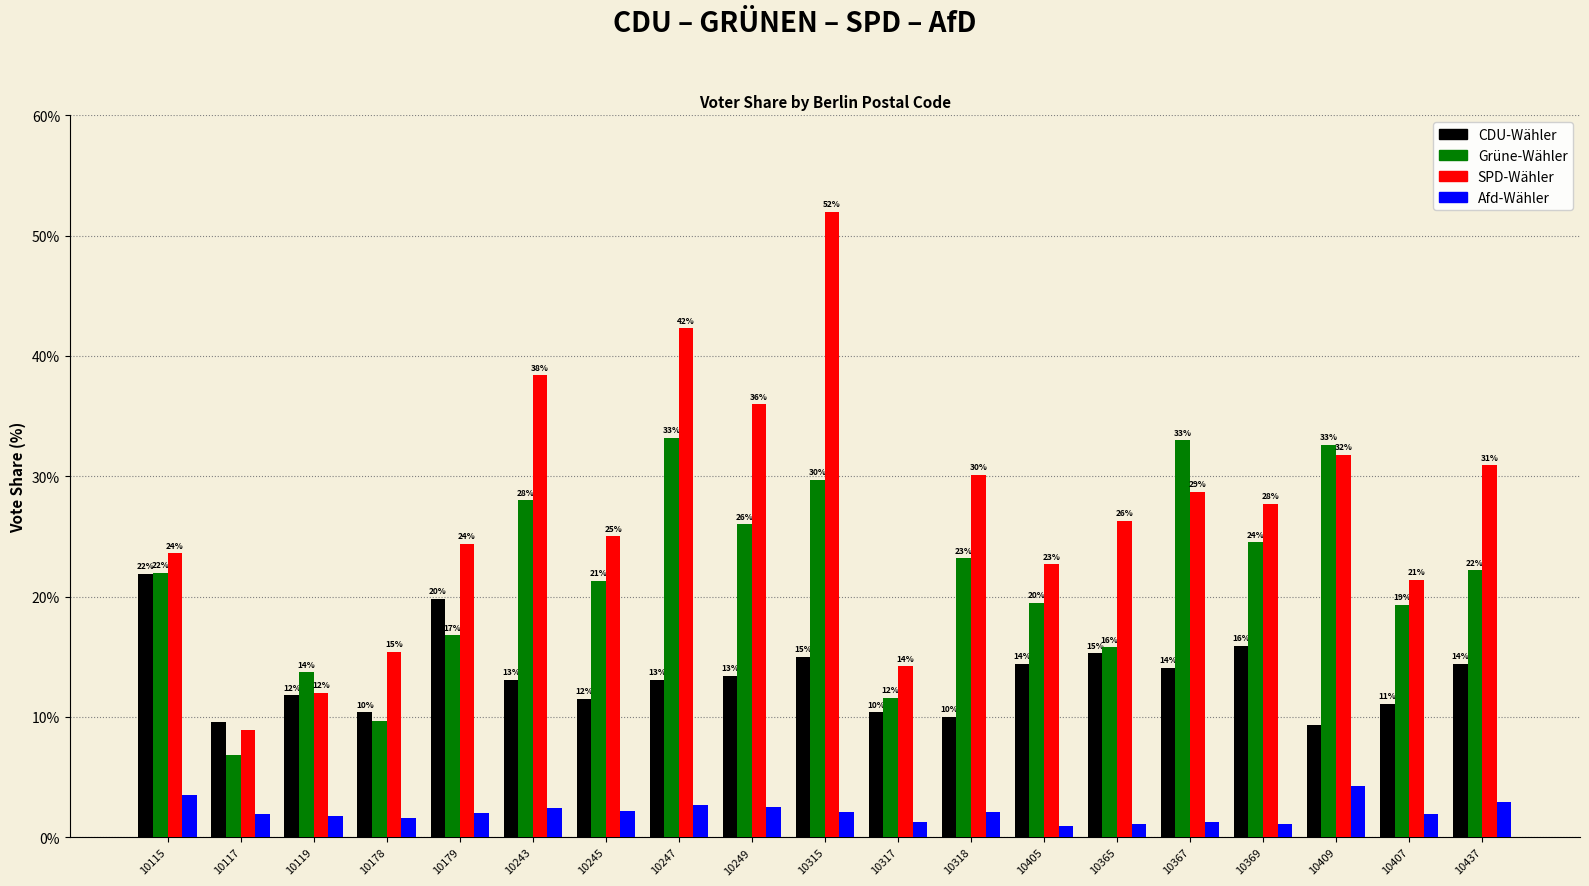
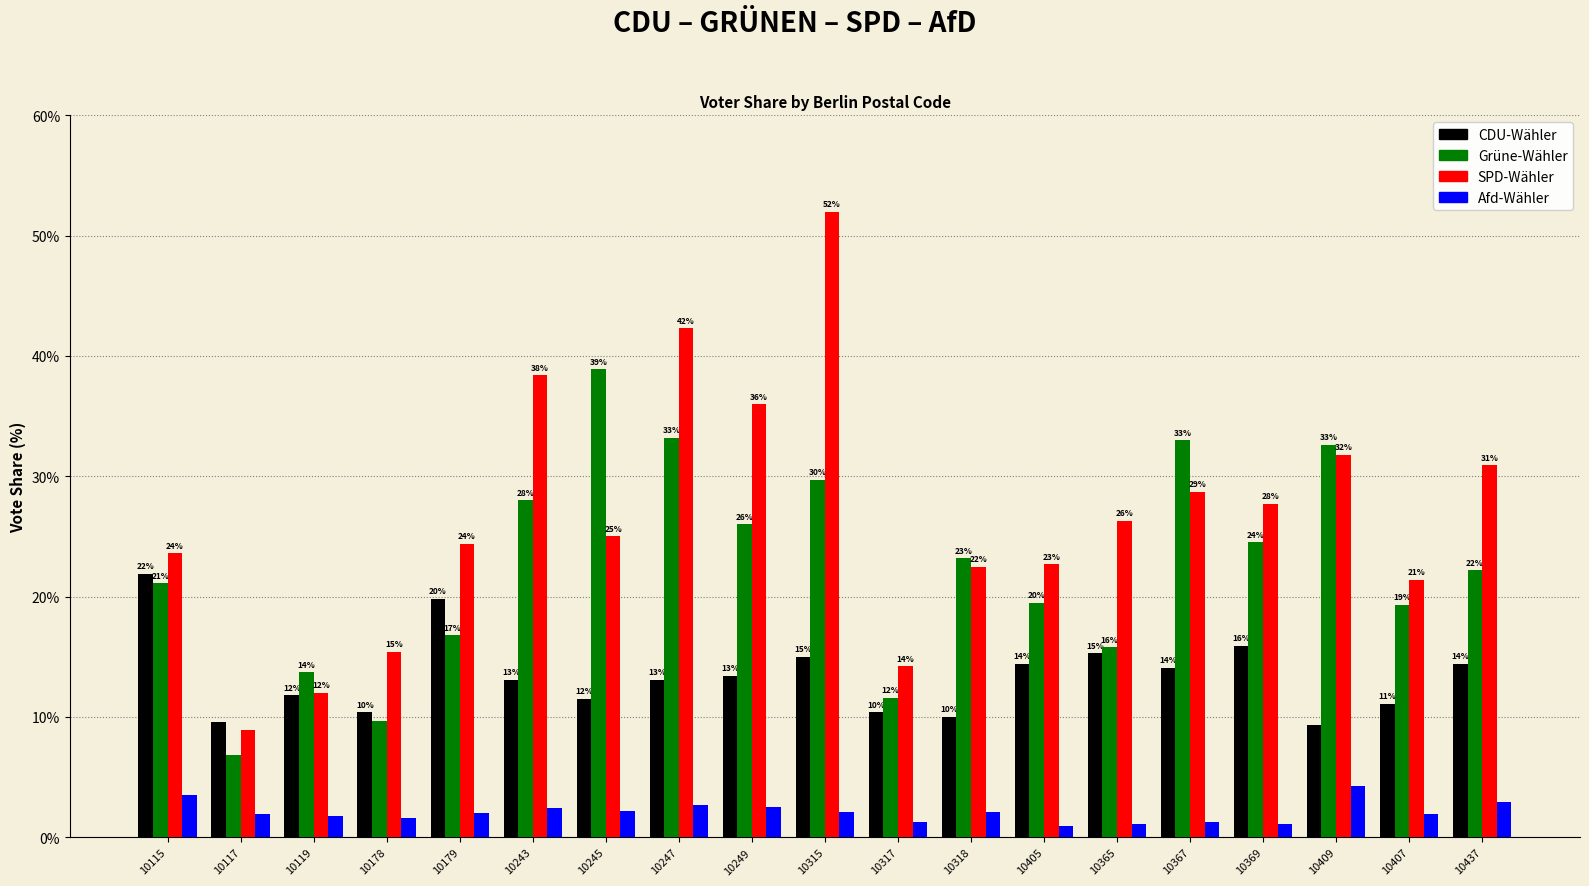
  {
    "CDU-Wähler": {
      "10119": "12%",
      "10178": "10%",
      "10179": "20%",
      "10243": "13%",
      "10245": "12%",
      "10247": "13%",
      "10249": "13%",
      "10315": "15%",
      "10317": "10%",
      "10318": "10%",
      "10405": "14%",
      "10365": "15%",
      "10367": "14%",
      "10369": "16%",
      "10407": "11%",
      "10437": "14%"
    },
    "Grüne-Wähler": {
-     "10115": "22%",
+     "10115": "21%",
      "10119": "14%",
      "10179": "17%",
      "10243": "28%",
-     "10245": "21%",
+     "10245": "39%",
      "10247": "33%",
      "10249": "26%",
      "10315": "30%",
      "10317": "12%",
      "10318": "23%",
      "10405": "20%",
      "10365": "16%",
      "10367": "33%",
      "10369": "24%",
      "10409": "33%",
      "10407": "19%",
      "10437": "22%"
    },
    "SPD-Wähler": {
      "10115": "24%",
      "10119": "12%",
      "10178": "15%",
      "10179": "24%",
      "10243": "38%",
      "10245": "25%",
      "10247": "42%",
      "10249": "36%",
      "10315": "52%",
      "10317": "14%",
-     "10318": "30%",
+     "10318": "22%",
      "10405": "23%",
      "10365": "26%",
      "10367": "29%",
      "10369": "28%",
      "10409": "32%",
      "10407": "21%",
      "10437": "31%"
    },
    "Afd-Wähler": {
      "10115": "3.5%",
      "10117": "1.9%",
      "10119": "1.8%",
      "10178": "1.6%",
      "10179": "2.0%",
      "10243": "2.4%",
      "10245": "2.2%",
      "10247": "2.7%",
      "10249": "2.5%",
      "10315": "2.1%",
      "10317": "1.3%",
      "10318": "2.1%",
      "10405": "0.9%",
      "10365": "1.1%",
      "10367": "1.3%",
      "10369": "1.1%",
      "10409": "4.3%",
      "10407": "1.9%",
      "10437": "2.9%"
    }
  }
